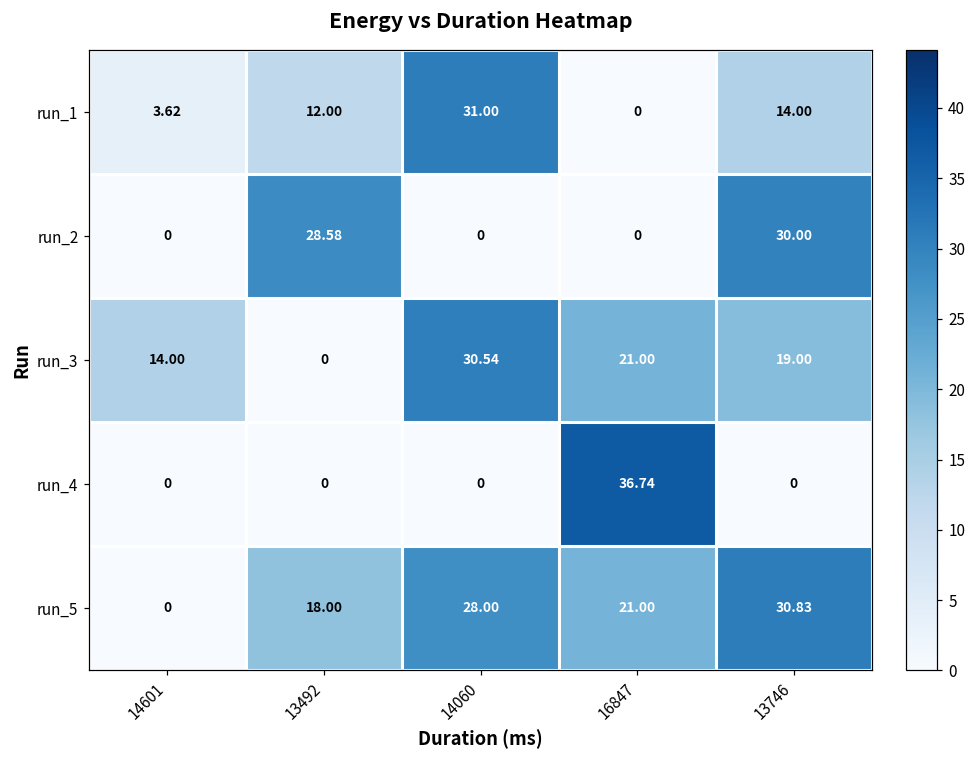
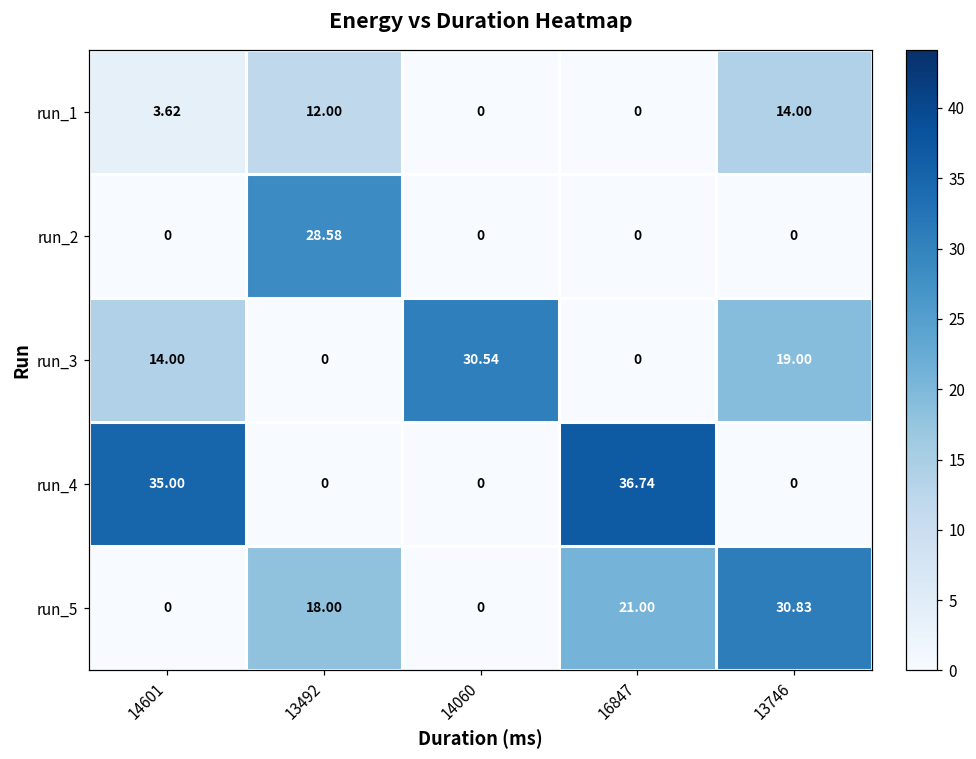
  {
    "run_1": {
      "14601": 3.62,
      "13492": 12.00,
-     "14060": 31.00,
+     "14060": 0,
      "16847": 0,
      "13746": 14.00
    },
    "run_2": {
      "14601": 0,
      "13492": 28.58,
      "14060": 0,
      "16847": 0,
-     "13746": 30.00
+     "13746": 0
    },
    "run_3": {
      "14601": 14.00,
      "13492": 0,
      "14060": 30.54,
-     "16847": 21.00,
+     "16847": 0,
      "13746": 19.00
    },
    "run_4": {
-     "14601": 0,
+     "14601": 35.00,
      "13492": 0,
      "14060": 0,
      "16847": 36.74,
      "13746": 0
    },
    "run_5": {
      "14601": 0,
      "13492": 18.00,
-     "14060": 28.00,
+     "14060": 0,
      "16847": 21.00,
      "13746": 30.83
    }
  }
